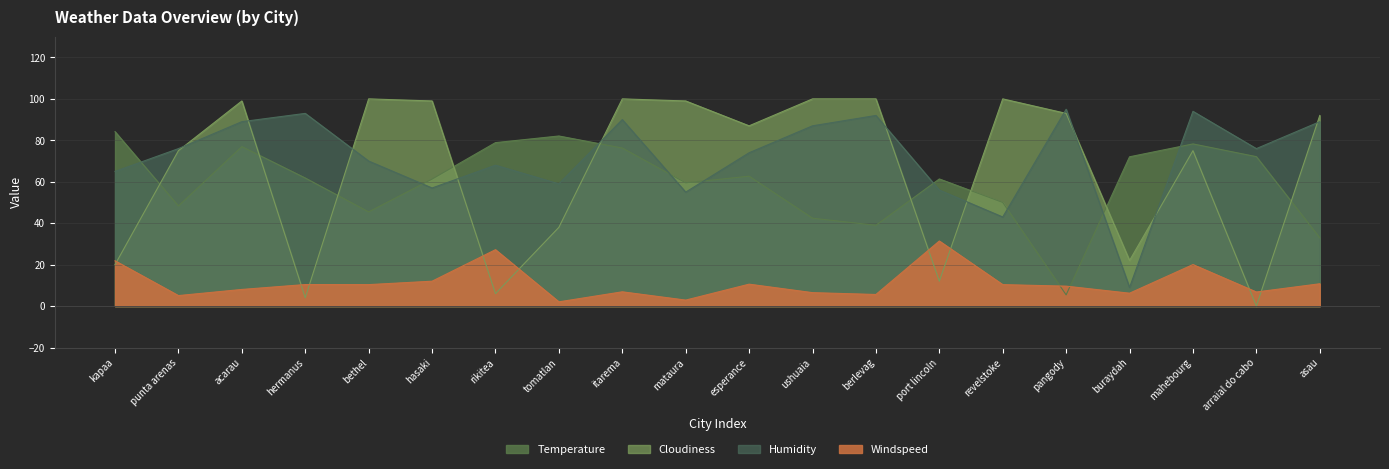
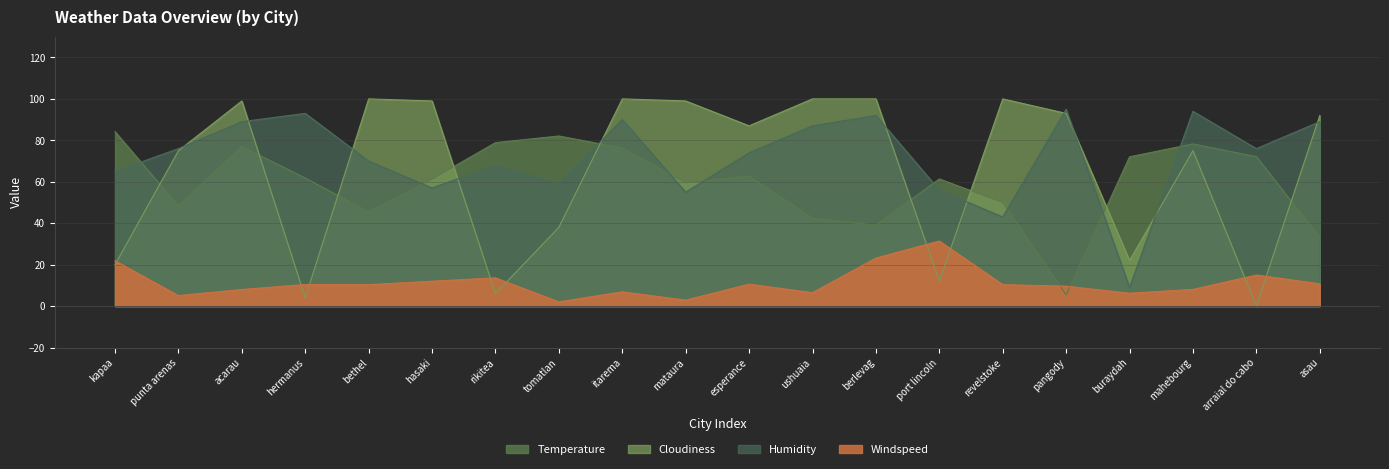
  {
    "Windspeed": {
      "kapaa": 22,
      "punta arenas": 5,
      "acarau": 8,
      "hermanus": 10,
      "bethel": 10,
      "hasaki": 12,
-     "rikitea": 27,
+     "rikitea": 14,
      "tomatlan": 2,
      "itarema": 7,
      "mataura": 3,
      "esperance": 11,
      "ushuaia": 6,
-     "berlevag": 6,
+     "berlevag": 23,
      "port lincoln": 31,
      "revelstoke": 10,
      "pangody": 10,
      "buraydah": 6,
-     "mahebourg": 20,
-     "arraial do cabo": 7,
+     "mahebourg": 8,
+     "arraial do cabo": 15,
      "asau": 11
    }
  }
